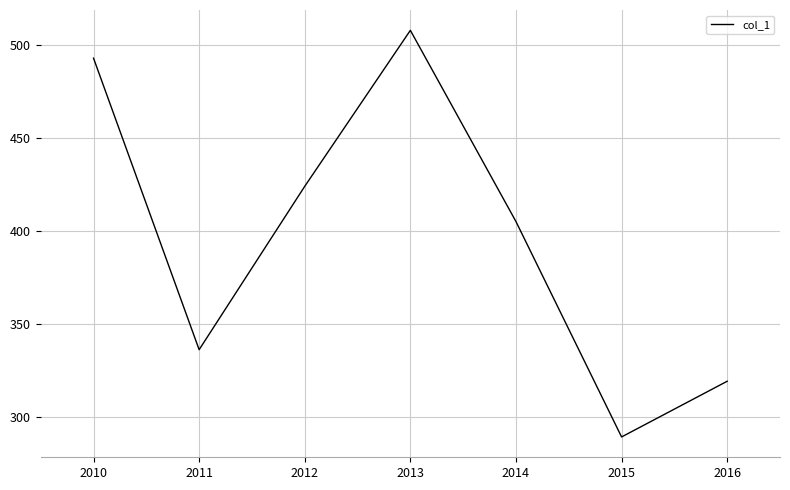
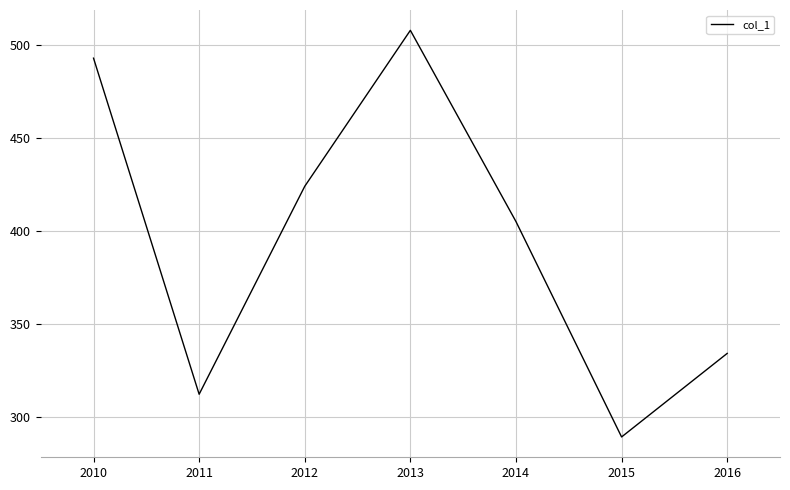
  {
    "2010": 493,
-   "2011": 336,
+   "2011": 312,
    "2012": 424,
    "2013": 508,
    "2014": 405,
    "2015": 289,
-   "2016": 319
+   "2016": 334
  }
